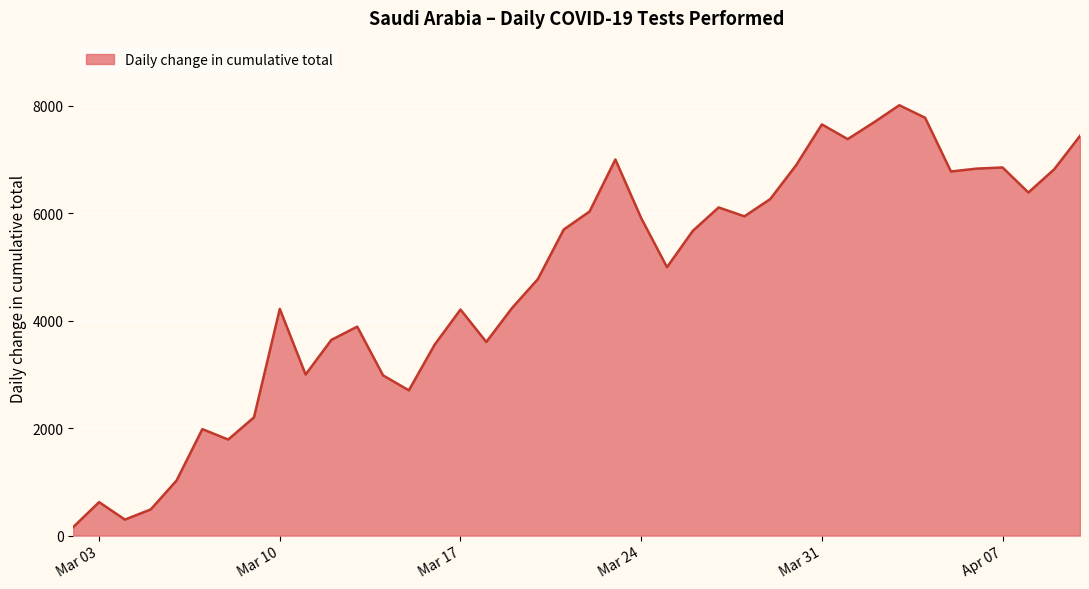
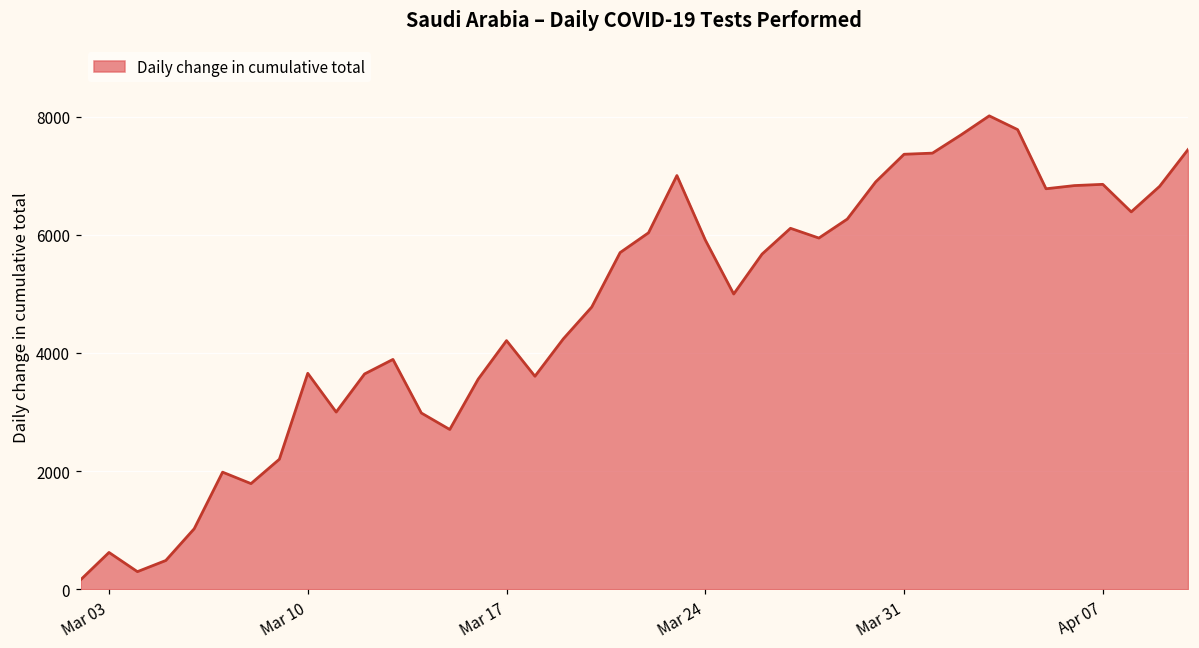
  {
    "Mar 03": 600,
-   "Mar 10": 4200,
+   "Mar 10": 3700,
    "Mar 17": 4200,
    "Mar 24": 5900,
-   "Mar 31": 7700,
+   "Mar 31": 7400,
    "Apr 07": 6900
  }
